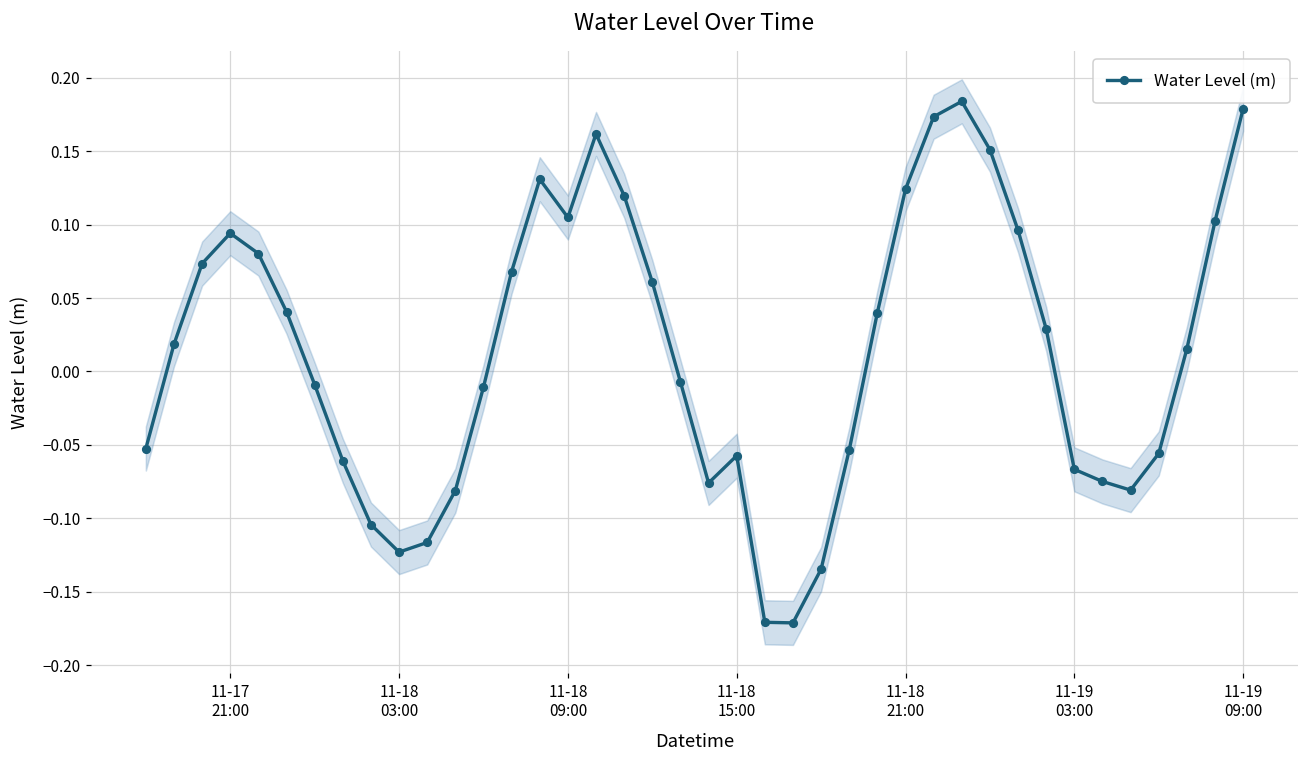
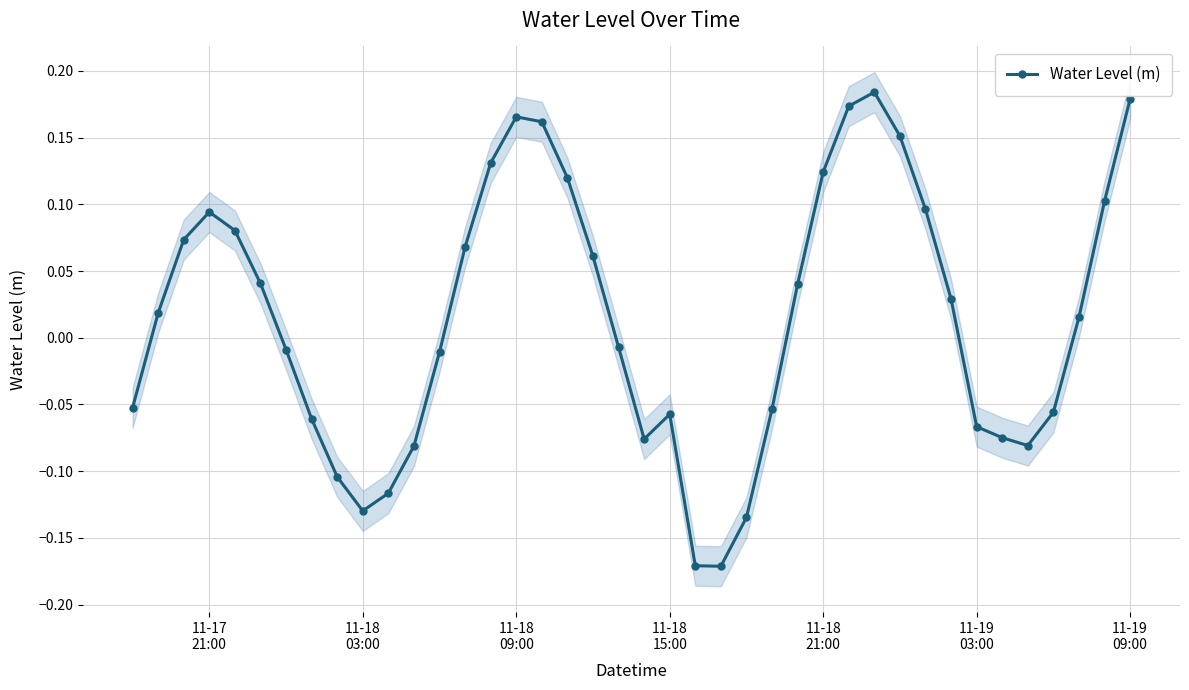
  {
    "Water Level (m)": {
      "11-17 21:00": 0.094,
-     "11-18 03:00": -0.123,
-     "11-18 09:00": 0.105,
+     "11-18 03:00": -0.130,
+     "11-18 09:00": 0.166,
      "11-18 15:00": -0.057,
      "11-18 21:00": 0.124,
      "11-19 03:00": -0.067,
      "11-19 09:00": 0.179
    }
  }
